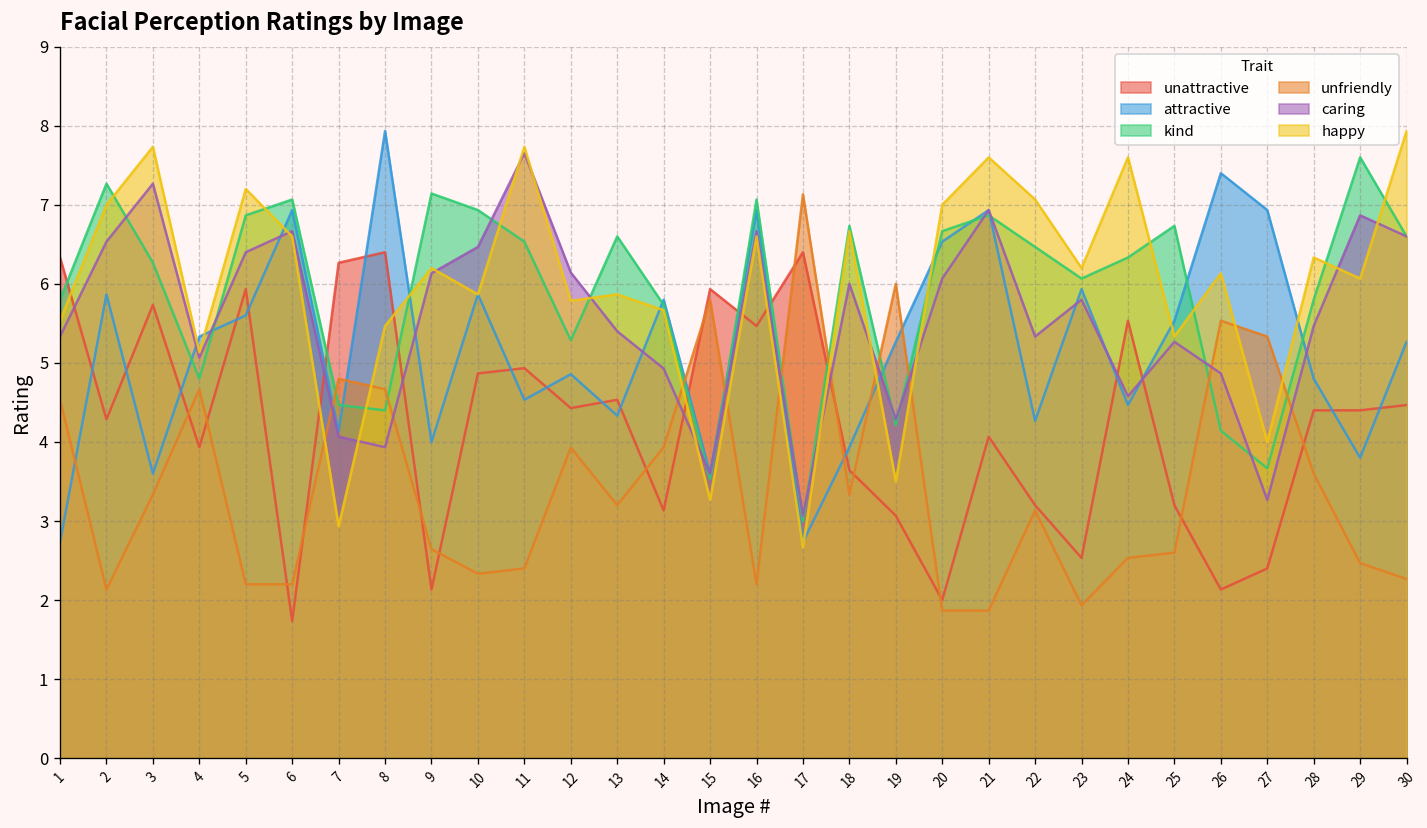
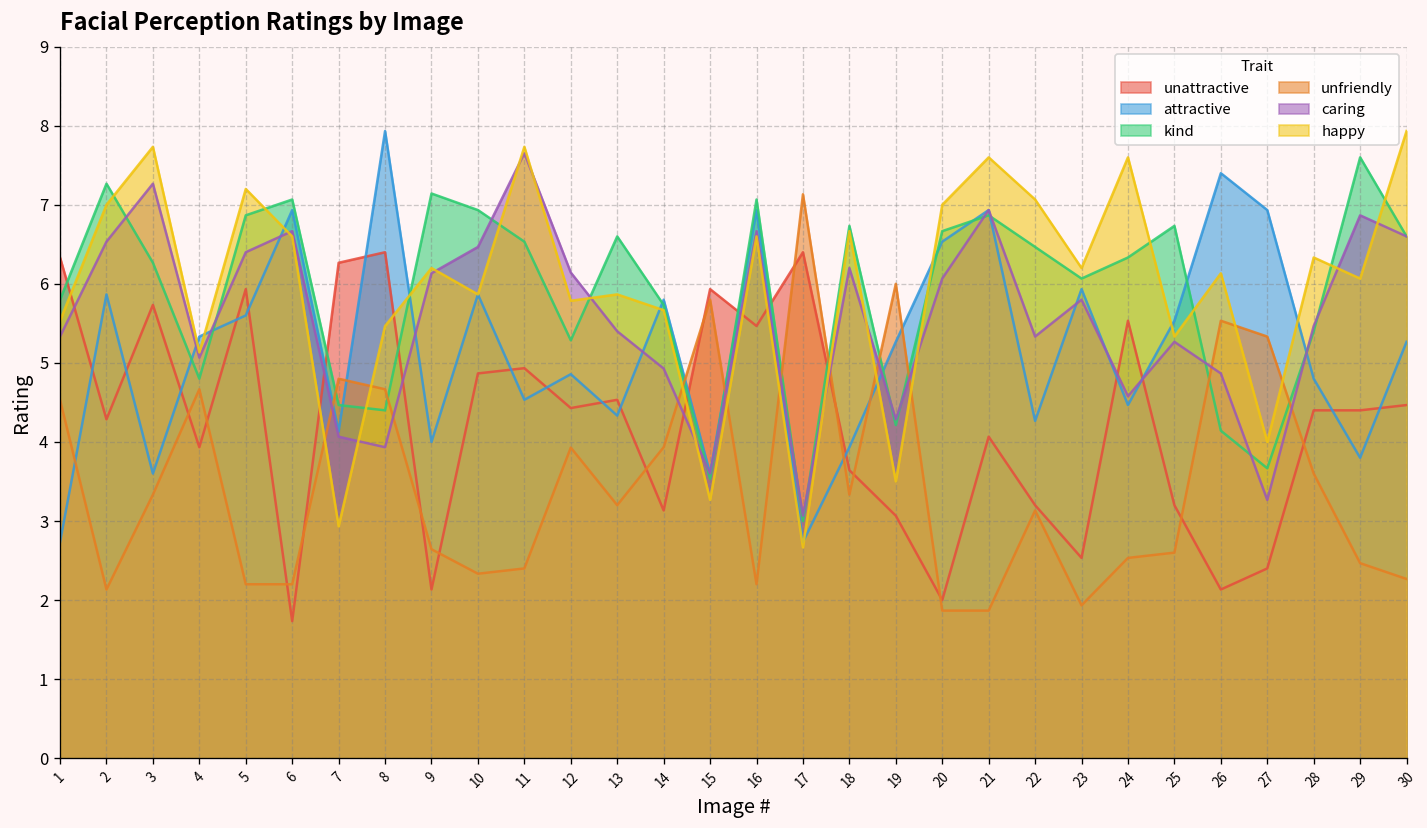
  {
    "attractive": {
      "1": 2.7,
      "2": 5.9,
      "3": 3.6,
      "4": 5.3,
      "5": 5.6,
      "6": 6.9,
      "7": 4.1,
      "8": 7.9,
      "9": 4.0,
      "11": 4.5,
      "12": 4.9,
      "13": 4.3,
      "14": 5.8,
      "16": 6.9,
      "17": 2.7,
      "18": 3.9,
      "19": 5.3,
      "20": 6.5,
      "22": 4.3,
      "23": 5.9,
      "24": 4.5,
      "25": 5.5,
      "26": 7.4,
      "27": 6.9,
      "28": 4.8,
      "29": 3.8,
      "30": 5.3
    },
    "kind": {
      "1": 5.8,
      "2": 7.3,
      "3": 6.3,
      "4": 4.8,
      "5": 6.9,
      "6": 7.1,
      "7": 4.5,
      "8": 4.4,
      "9": 7.1,
      "10": 6.9,
      "11": 6.5,
      "12": 5.3,
      "13": 6.6,
      "14": 5.7,
      "15": 3.5,
      "16": 7.1,
      "17": 3.0,
      "18": 6.7,
      "19": 4.2,
      "20": 6.7,
      "21": 6.9,
      "22": 6.5,
      "23": 6.1,
      "24": 6.3,
      "25": 6.7,
      "26": 4.1,
      "27": 3.7,
-     "28": 5.8,
+     "28": 5.4,
      "29": 7.6
    },
    "caring": {
      "1": 5.3,
      "2": 6.5,
      "3": 7.3,
      "4": 5.1,
      "5": 6.4,
      "6": 6.7,
      "7": 4.1,
      "8": 3.9,
      "9": 6.1,
      "10": 6.5,
      "11": 7.7,
      "12": 6.1,
      "13": 5.4,
      "14": 4.9,
      "16": 6.7,
      "17": 3.1,
-     "18": 6.0,
+     "18": 6.2,
      "19": 4.3,
      "20": 6.1,
      "22": 5.3,
      "23": 5.8,
      "24": 4.6,
      "25": 5.3,
      "26": 4.9,
      "27": 3.3,
      "28": 5.5,
      "29": 6.9
    },
    "happy": {
      "1": 5.5,
      "2": 7.0,
      "3": 7.7,
      "4": 5.1,
      "5": 7.2,
      "6": 6.6,
      "7": 2.9,
      "8": 5.5,
      "9": 6.2,
      "11": 7.7,
      "12": 5.8,
      "13": 5.9,
      "14": 5.7,
      "15": 3.3,
      "16": 6.6,
      "17": 2.7,
      "18": 6.7,
      "19": 3.5,
      "20": 7.0,
      "21": 7.6,
      "22": 7.1,
      "23": 6.2,
      "24": 7.6,
      "25": 5.3,
      "26": 6.1,
      "27": 4.0,
      "28": 6.3,
      "29": 6.1,
      "30": 7.9
    }
  }
